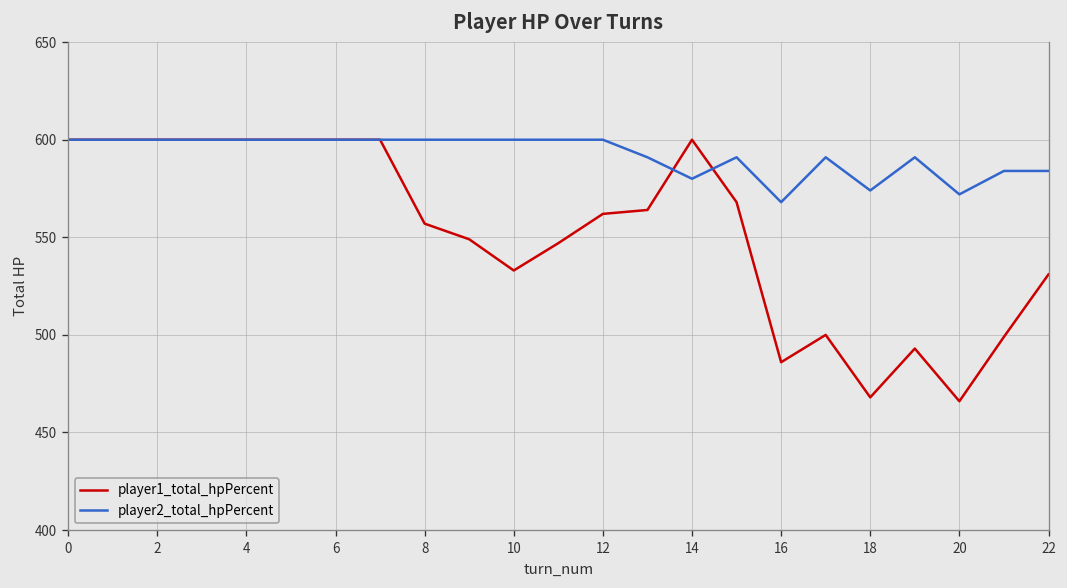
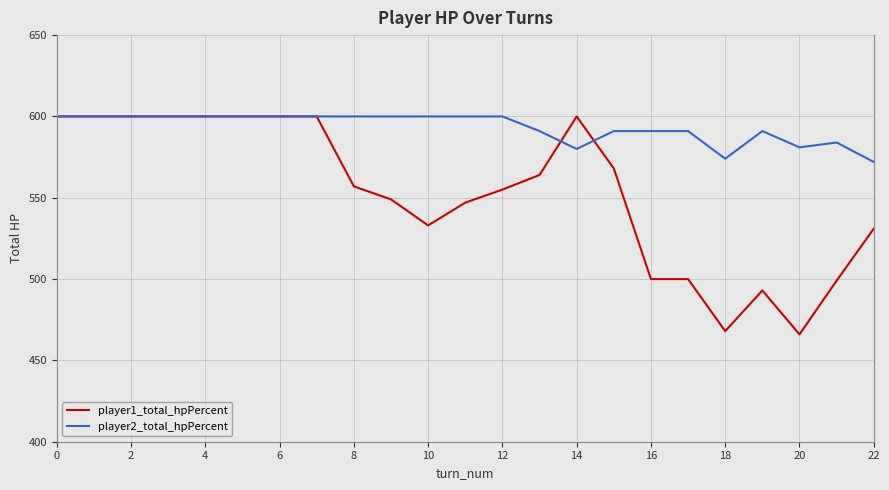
  {
    "player1_total_hpPercent": {
      "8": 557,
      "10": 533,
-     "12": 562,
+     "12": 555,
      "14": 600,
-     "16": 486,
+     "16": 500,
      "18": 468,
      "20": 466,
      "22": 531
    },
    "player2_total_hpPercent": {
      "8": 600,
      "10": 600,
      "12": 600,
      "14": 580,
-     "16": 568,
+     "16": 591,
      "18": 574,
-     "20": 572,
-     "22": 584
+     "20": 581,
+     "22": 572
    }
  }
